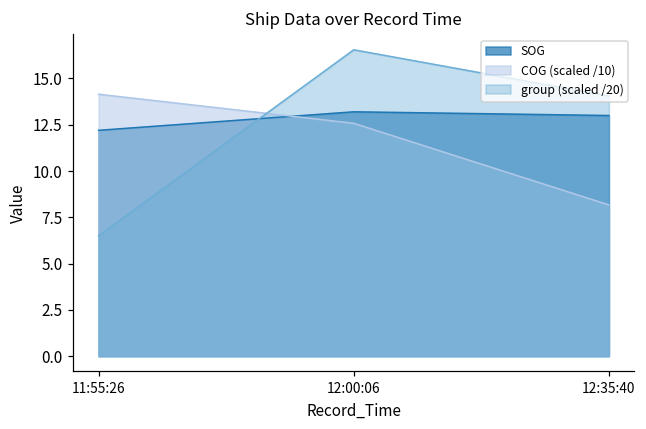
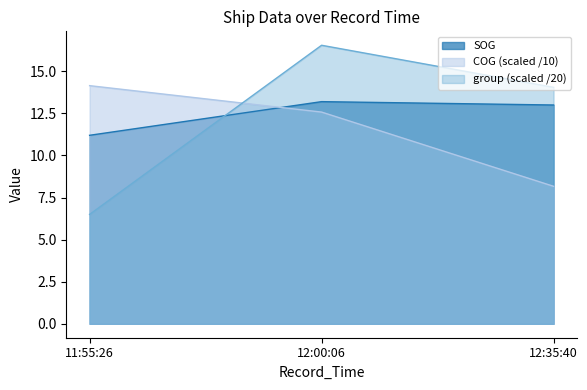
  {
    "SOG": {
-     "11:55:26": 12.2,
+     "11:55:26": 11.2,
      "12:00:06": 13.2,
      "12:35:40": 13.0
    }
  }
